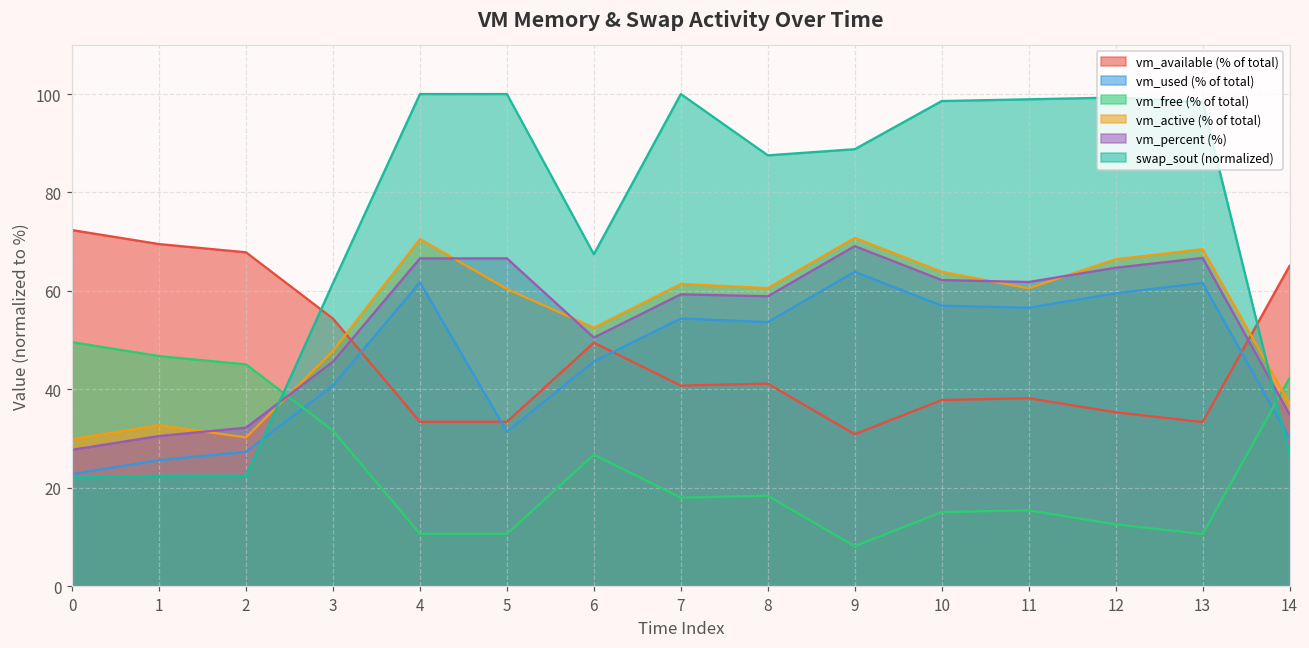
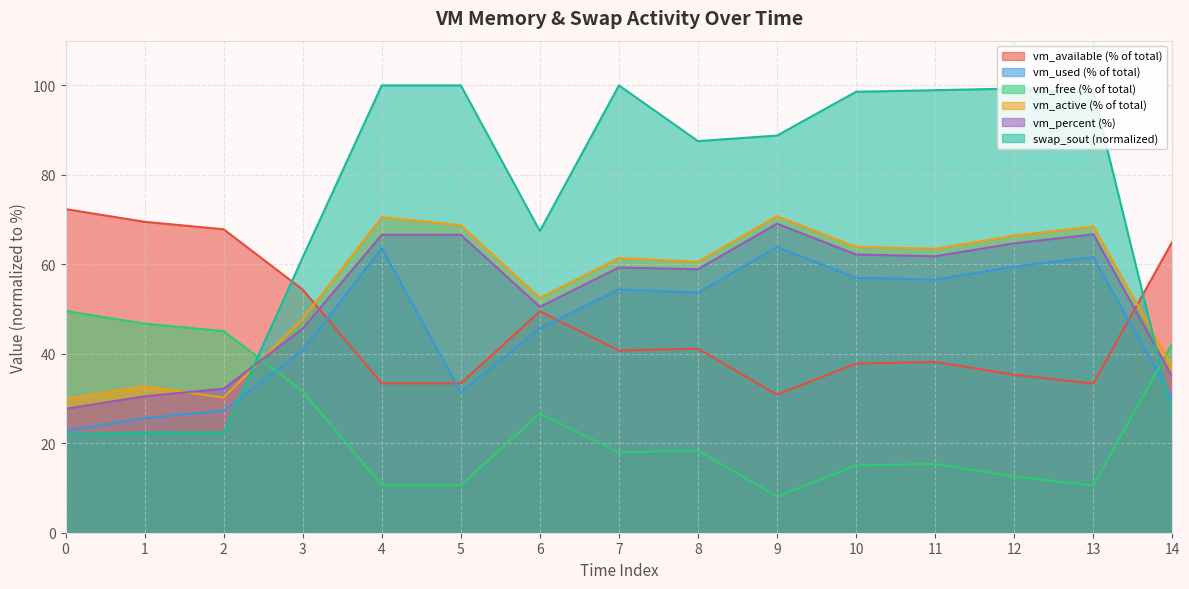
  {
    "vm_available (% of total)": {
      "0": 72,
      "1": 70,
      "2": 68,
      "3": 54,
      "4": 33,
      "5": 33,
      "6": 49,
      "7": 41,
      "8": 41,
      "9": 31,
      "10": 38,
      "11": 38,
      "12": 35,
      "13": 33,
      "14": 65
    },
    "vm_used (% of total)": {
      "0": 23,
      "1": 26,
      "2": 27,
      "3": 41,
-     "4": 62,
+     "4": 64,
      "5": 31,
      "6": 46,
      "7": 54,
      "8": 54,
      "9": 64,
      "10": 57,
      "11": 57,
      "12": 60,
      "13": 62,
      "14": 30
    },
    "vm_active (% of total)": {
      "0": 30,
      "1": 33,
      "2": 30,
      "3": 48,
      "4": 71,
-     "5": 60,
+     "5": 69,
      "6": 53,
      "7": 61,
      "8": 61,
      "9": 71,
      "10": 64,
-     "11": 61,
+     "11": 63,
      "12": 66,
      "13": 68,
      "14": 37
    },
    "vm_percent (%)": {
      "0": 28,
      "1": 31,
      "2": 32,
      "3": 46,
      "4": 67,
      "5": 67,
      "6": 51,
      "7": 59,
      "8": 59,
      "9": 69,
      "10": 62,
      "11": 62,
      "12": 65,
      "13": 67,
      "14": 35
    }
  }
